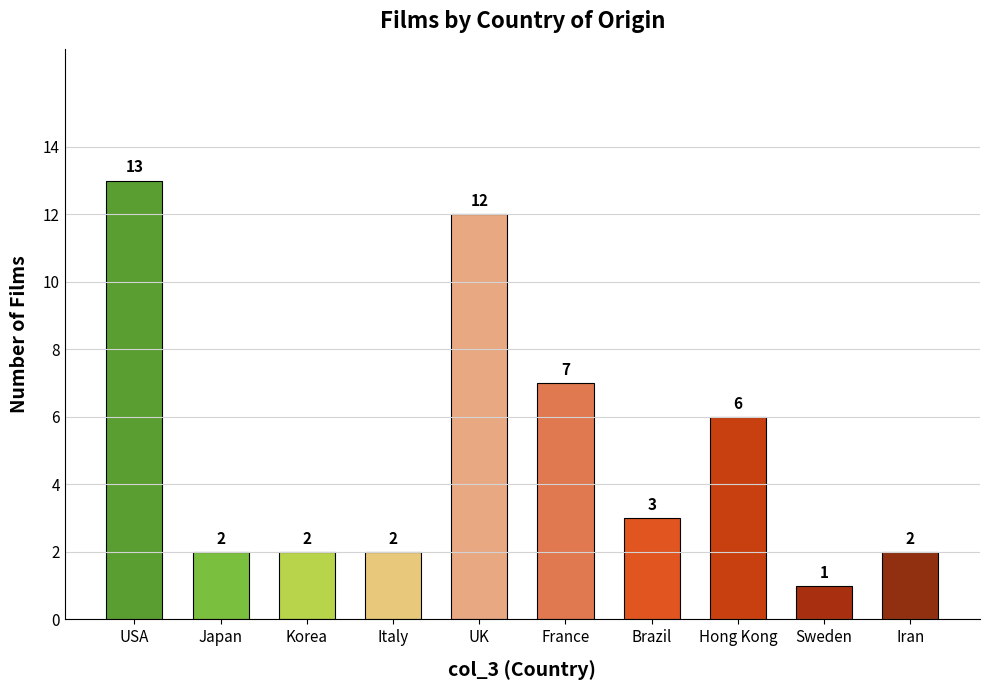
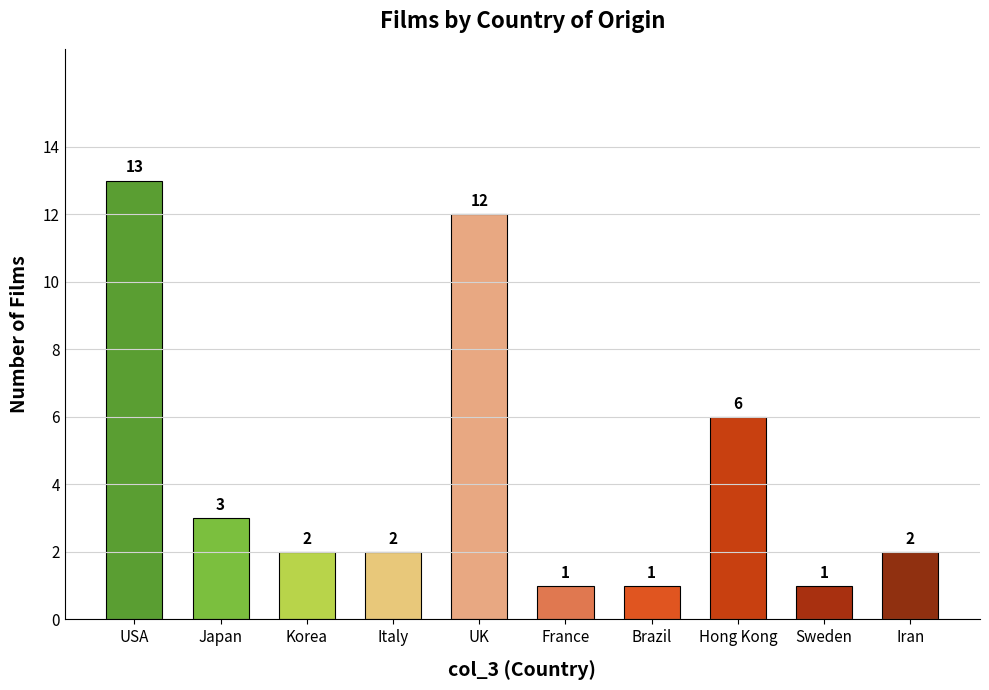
  {
    "USA": 13,
-   "Japan": 2,
+   "Japan": 3,
    "Korea": 2,
    "Italy": 2,
    "UK": 12,
-   "France": 7,
-   "Brazil": 3,
+   "France": 1,
+   "Brazil": 1,
    "Hong Kong": 6,
    "Sweden": 1,
    "Iran": 2
  }
